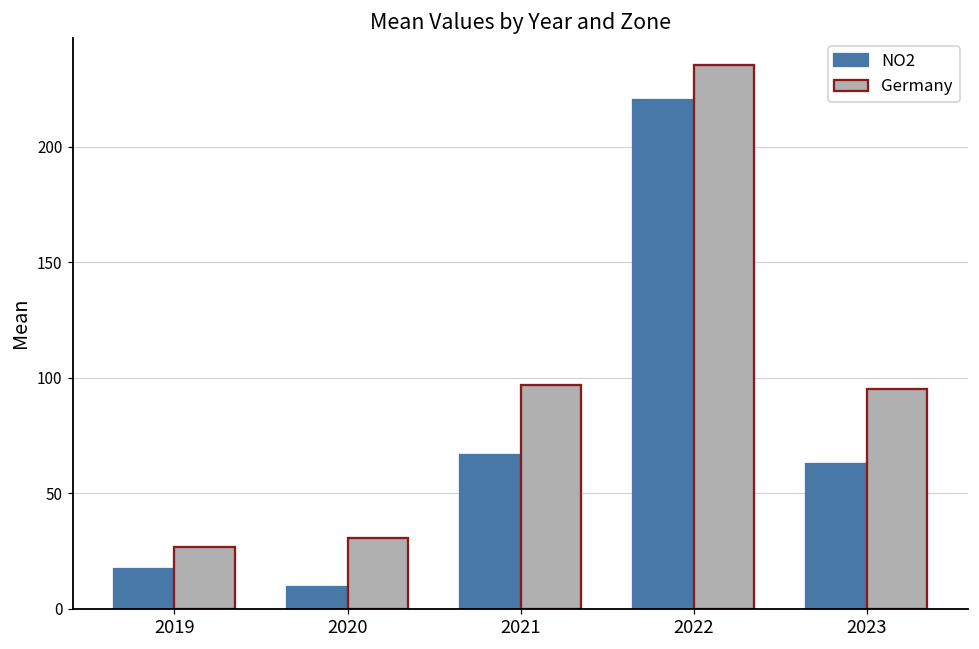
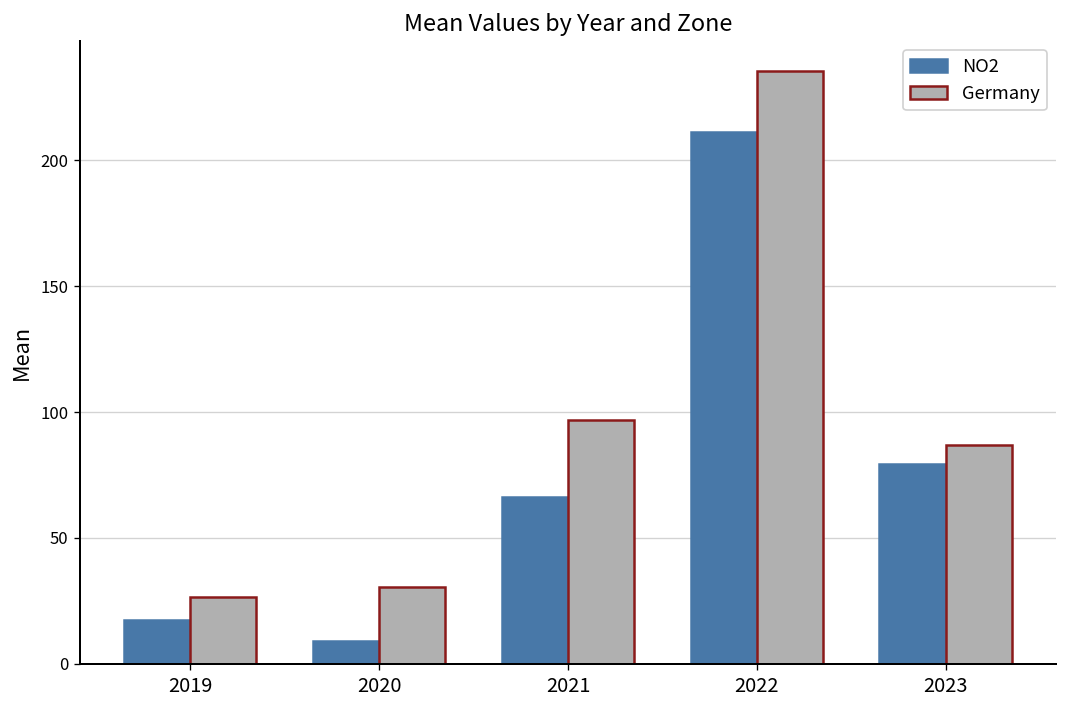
  {
    "NO2": {
      "2019": 17,
      "2020": 9,
      "2021": 66,
-     "2022": 220,
-     "2023": 63
+     "2022": 211,
+     "2023": 79
    },
    "Germany": {
      "2019": 26,
      "2020": 30,
      "2021": 97,
      "2022": 235,
-     "2023": 95
+     "2023": 87
    }
  }
